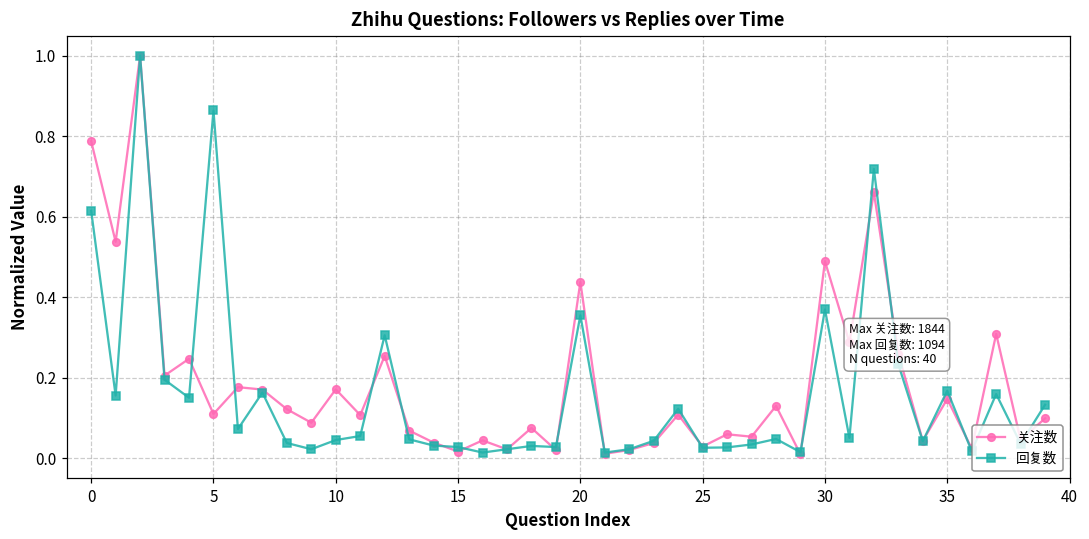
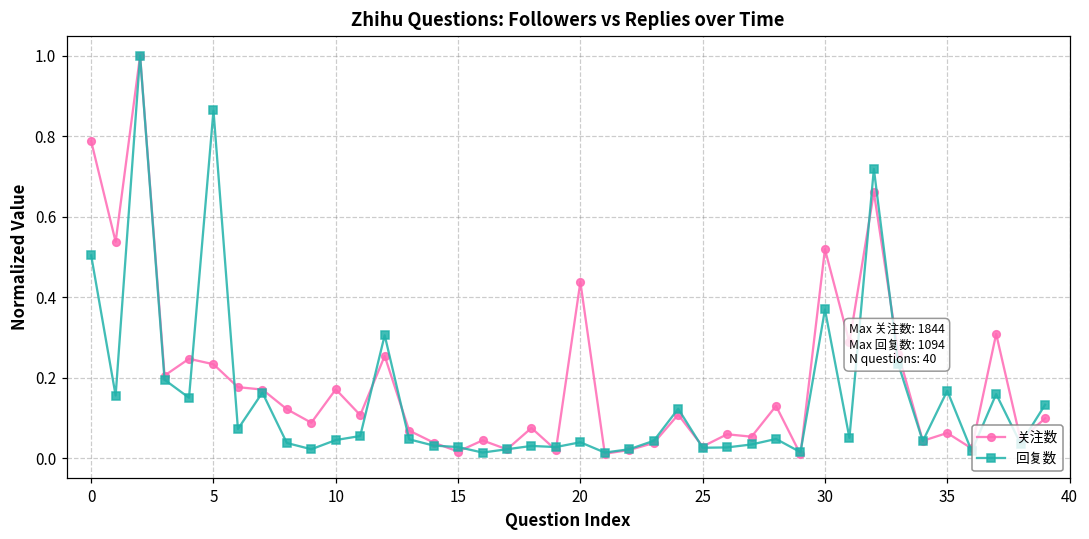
  {
    "关注数": {
      "0": 0.79,
-     "5": 0.11,
+     "5": 0.23,
      "10": 0.17,
      "15": 0.02,
      "20": 0.44,
-     "30": 0.49,
-     "35": 0.15
+     "30": 0.52,
+     "35": 0.06
    },
    "回复数": {
-     "0": 0.61,
+     "0": 0.50,
      "5": 0.86,
      "10": 0.04,
      "15": 0.03,
-     "20": 0.35,
+     "20": 0.04,
      "30": 0.37,
      "35": 0.17
    }
  }
